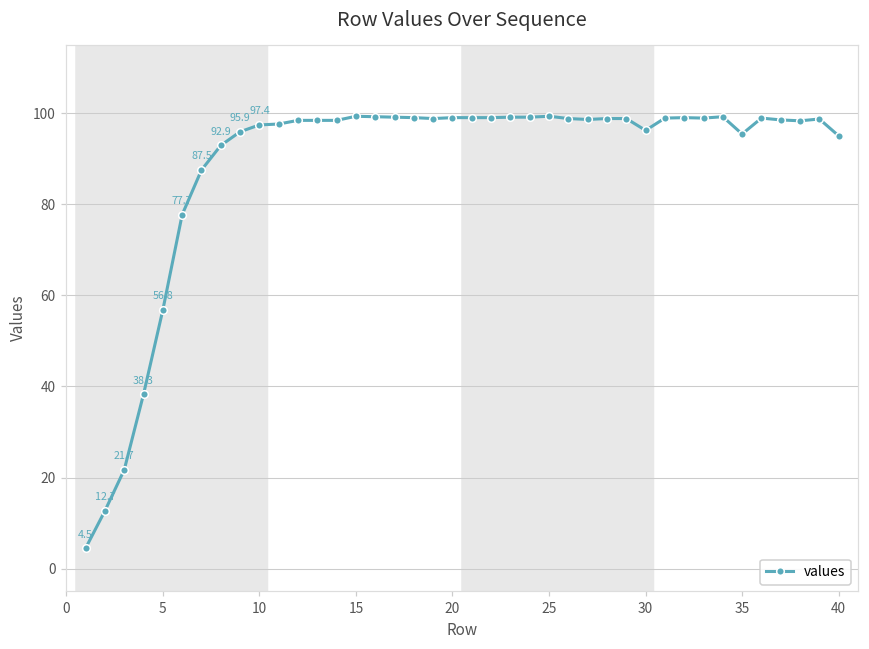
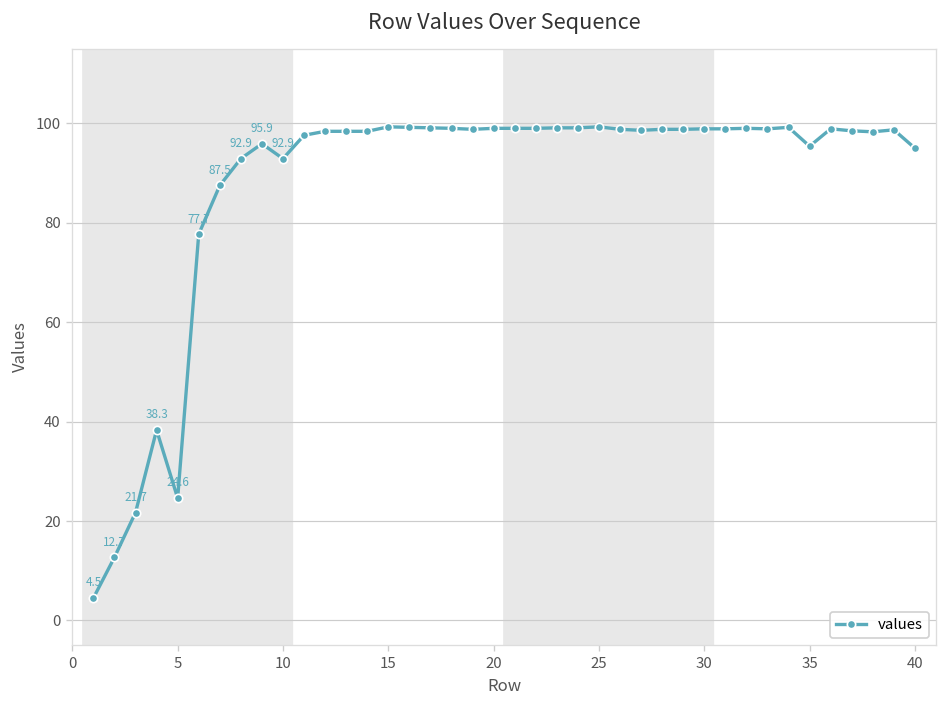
  {
-   "5": 56.8,
-   "10": 97.4,
-   "30": 96
+   "5": 24.6,
+   "10": 92.9,
+   "30": 99
  }
